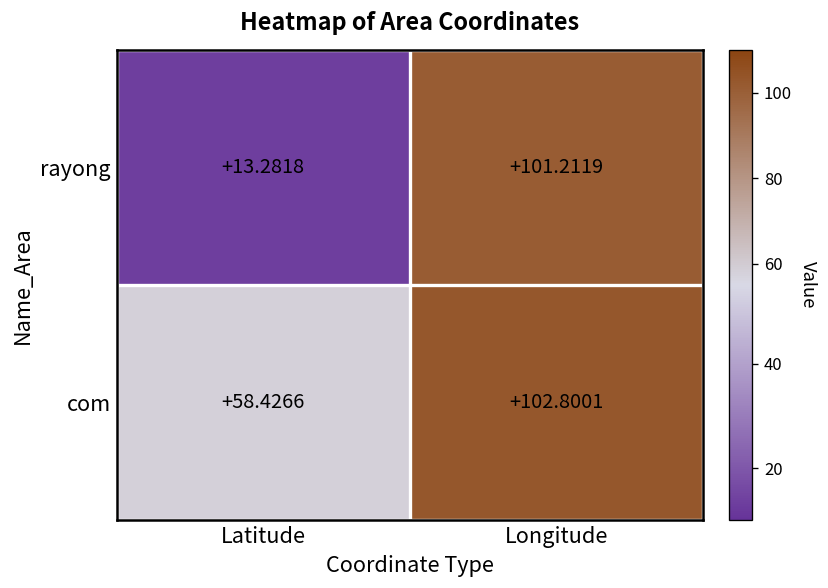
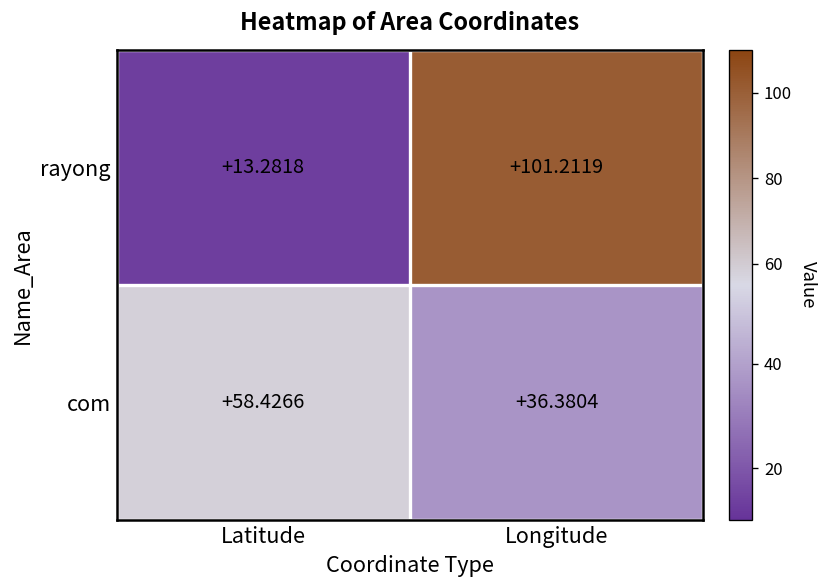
  {
    "rayong": {
      "Latitude": "+13.2818",
      "Longitude": "+101.2119"
    },
    "com": {
      "Latitude": "+58.4266",
-     "Longitude": "+102.8001"
+     "Longitude": "+36.3804"
    }
  }
